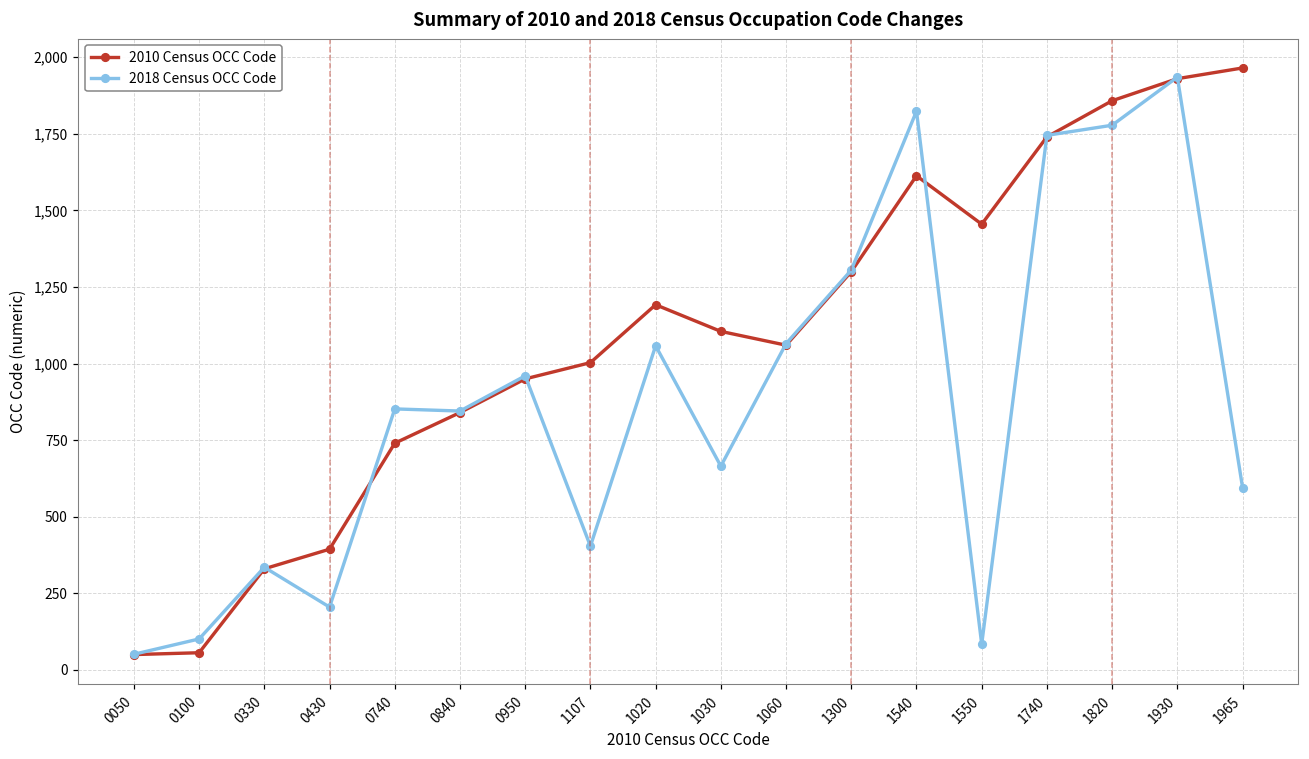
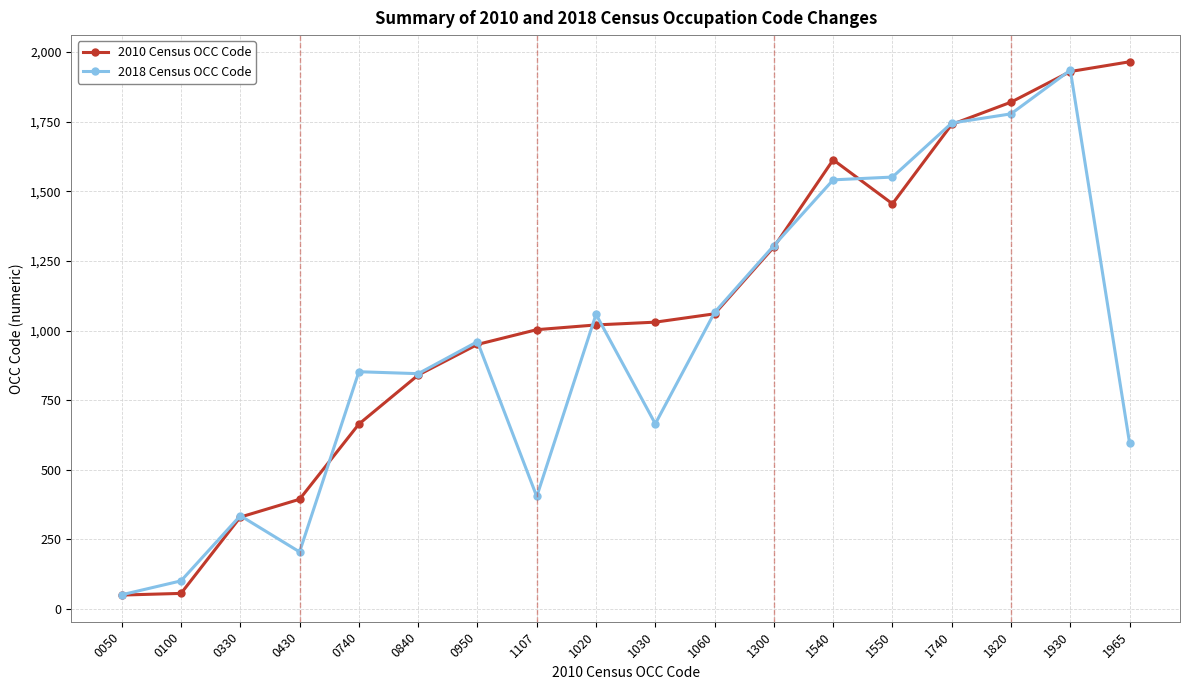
  {
    "2010 Census OCC Code": {
      "0100": "60",
      "0430": "390",
-     "0740": "740",
+     "0740": "660",
      "0950": "950",
      "1107": "1,000",
-     "1020": "1,190",
-     "1030": "1,110",
+     "1020": "1,020",
+     "1030": "1,030",
      "1540": "1,610",
      "1550": "1,460",
-     "1820": "1,860",
+     "1820": "1,820",
      "1965": "1,970"
    },
    "2018 Census OCC Code": {
      "0100": "100",
      "0430": "210",
      "0740": "850",
      "0950": "960",
      "1107": "400",
      "1020": "1,060",
      "1030": "670",
-     "1540": "1,820",
-     "1550": "80",
+     "1540": "1,540",
+     "1550": "1,550",
      "1820": "1,780",
      "1965": "600"
    }
  }
